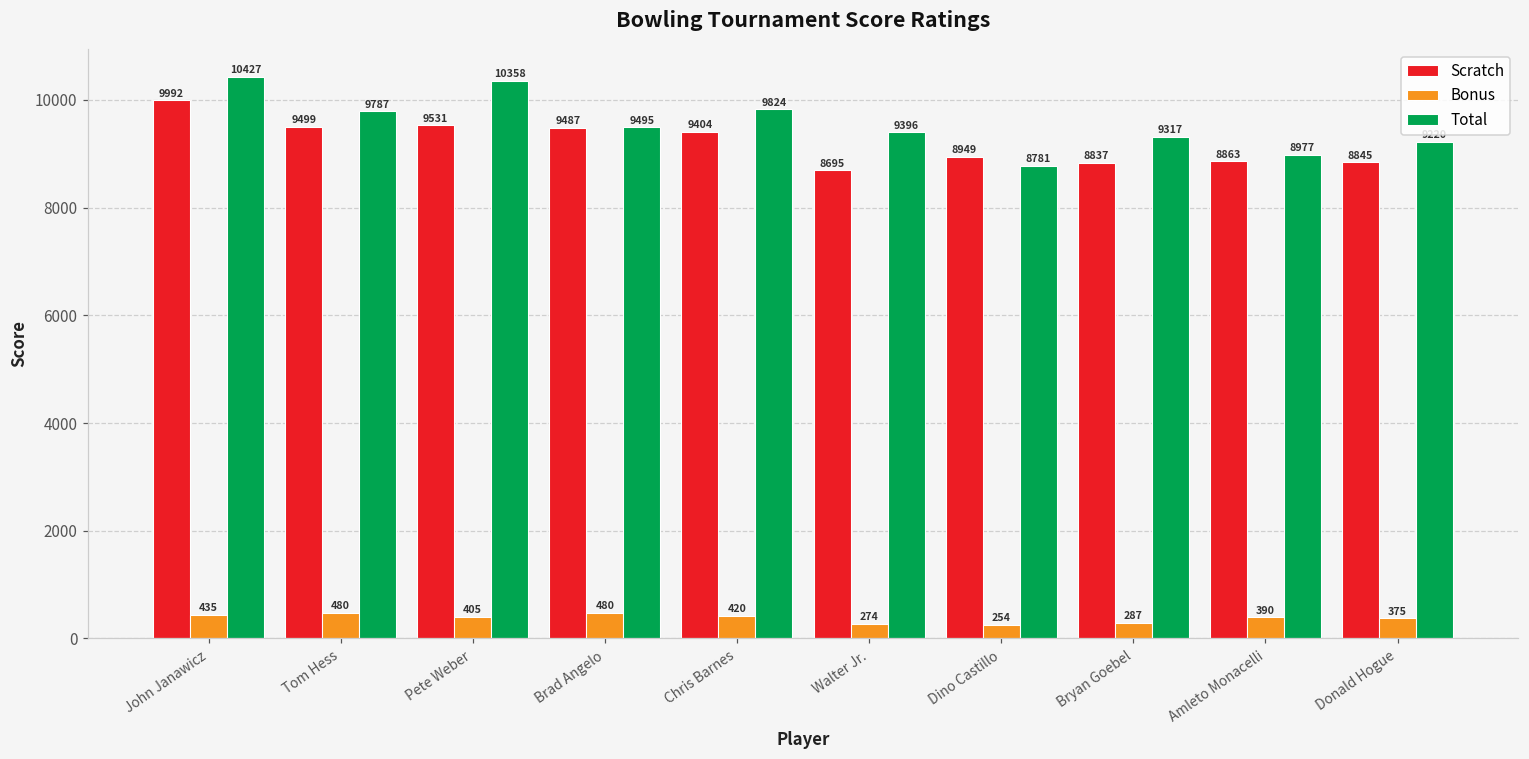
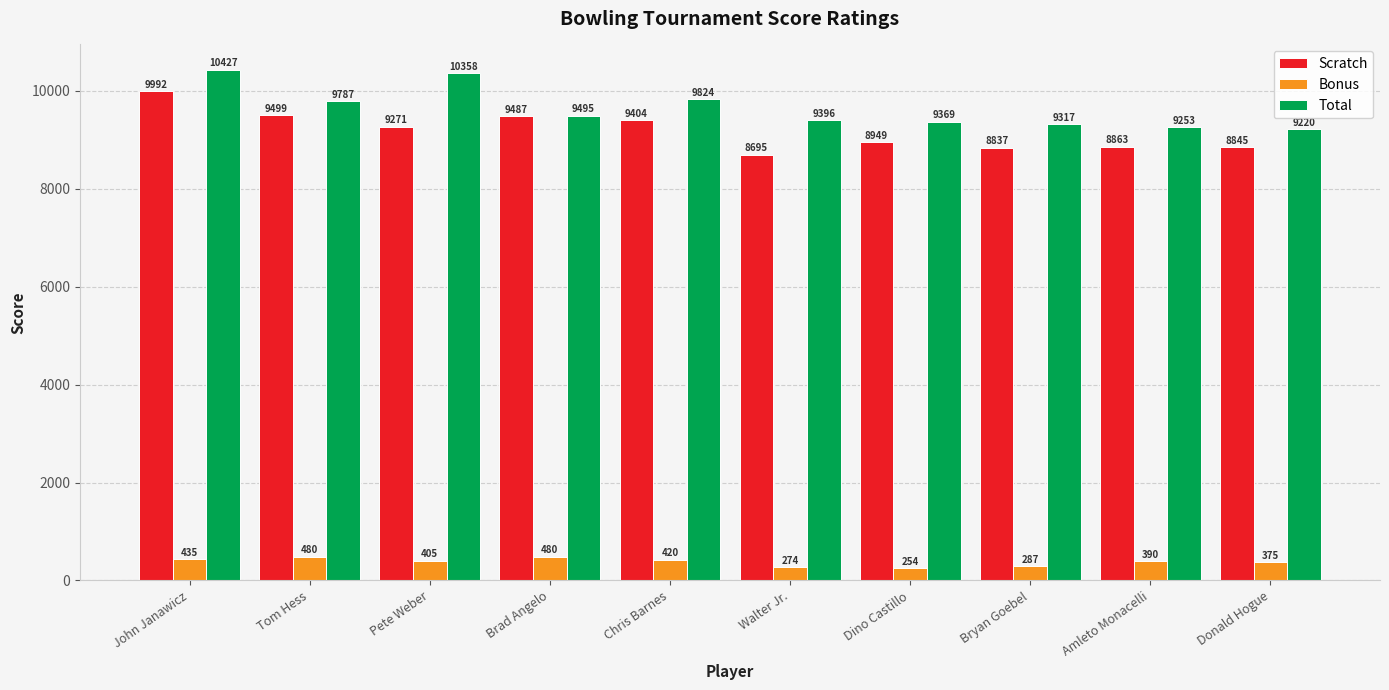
  {
    "Scratch": {
      "John Janawicz": 9992,
      "Tom Hess": 9499,
-     "Pete Weber": 9531,
+     "Pete Weber": 9271,
      "Brad Angelo": 9487,
      "Chris Barnes": 9404,
      "Walter Jr.": 8695,
      "Dino Castillo": 8949,
      "Bryan Goebel": 8837,
      "Amleto Monacelli": 8863,
      "Donald Hogue": 8845
    },
    "Bonus": {
      "John Janawicz": 435,
      "Tom Hess": 480,
      "Pete Weber": 405,
      "Brad Angelo": 480,
      "Chris Barnes": 420,
      "Walter Jr.": 274,
      "Dino Castillo": 254,
      "Bryan Goebel": 287,
      "Amleto Monacelli": 390,
      "Donald Hogue": 375
    },
    "Total": {
      "John Janawicz": 10427,
      "Tom Hess": 9787,
      "Pete Weber": 10358,
      "Brad Angelo": 9495,
      "Chris Barnes": 9824,
      "Walter Jr.": 9396,
-     "Dino Castillo": 8781,
+     "Dino Castillo": 9369,
      "Bryan Goebel": 9317,
-     "Amleto Monacelli": 8977
+     "Amleto Monacelli": 9253
    }
  }
